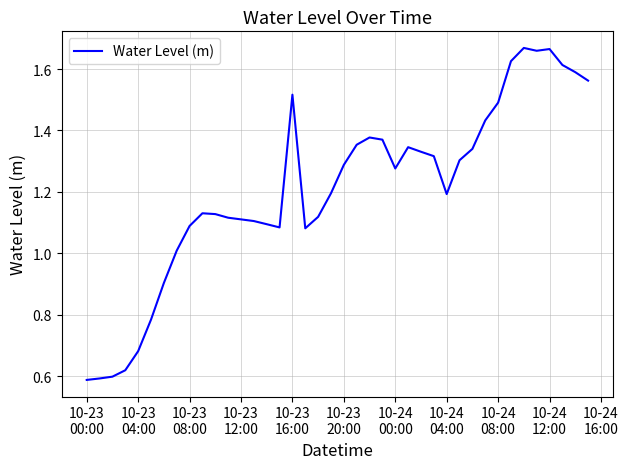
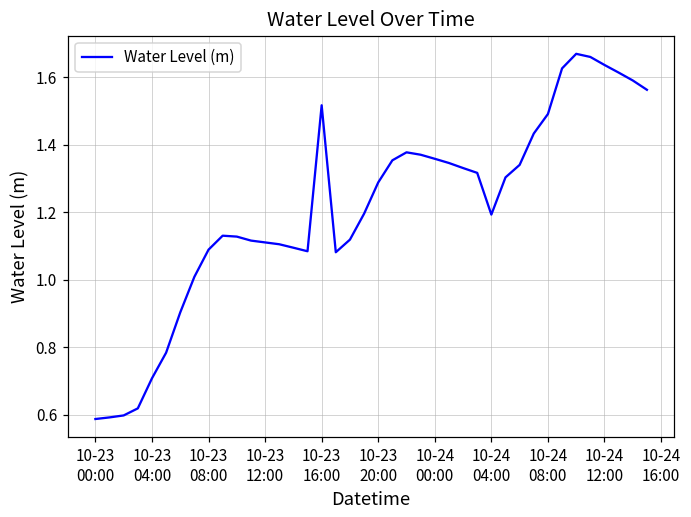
  {
    "10-23 00:00": 0.59,
-   "10-23 04:00": 0.68,
+   "10-23 04:00": 0.71,
    "10-23 08:00": 1.09,
    "10-23 12:00": 1.11,
    "10-23 16:00": 1.52,
    "10-23 20:00": 1.29,
-   "10-24 00:00": 1.28,
+   "10-24 00:00": 1.36,
    "10-24 04:00": 1.19,
    "10-24 08:00": 1.49,
-   "10-24 12:00": 1.67
+   "10-24 12:00": 1.64
  }
